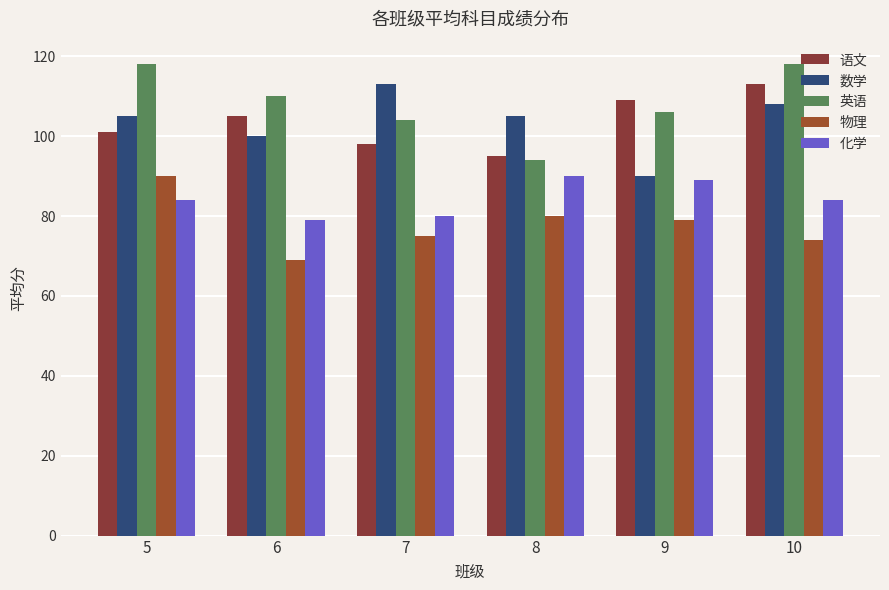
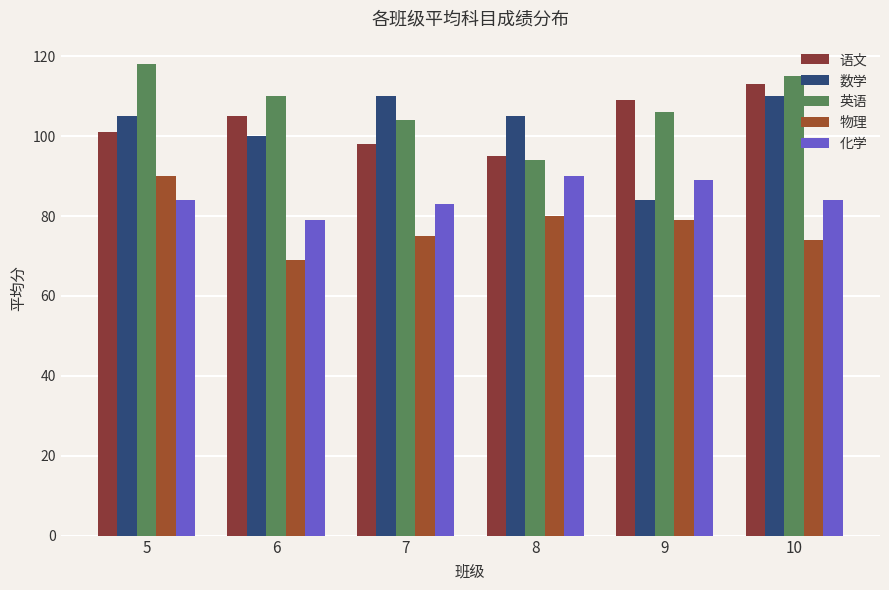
  {
    "数学": {
      "5": 105,
      "6": 100,
-     "7": 113,
+     "7": 110,
      "8": 105,
-     "9": 90,
-     "10": 108
+     "9": 84,
+     "10": 110
    },
    "英语": {
      "5": 118,
      "6": 110,
      "7": 104,
      "8": 94,
      "9": 106,
-     "10": 118
+     "10": 115
    },
    "化学": {
      "5": 84,
      "6": 79,
-     "7": 80,
+     "7": 83,
      "8": 90,
      "9": 89,
      "10": 84
    }
  }
